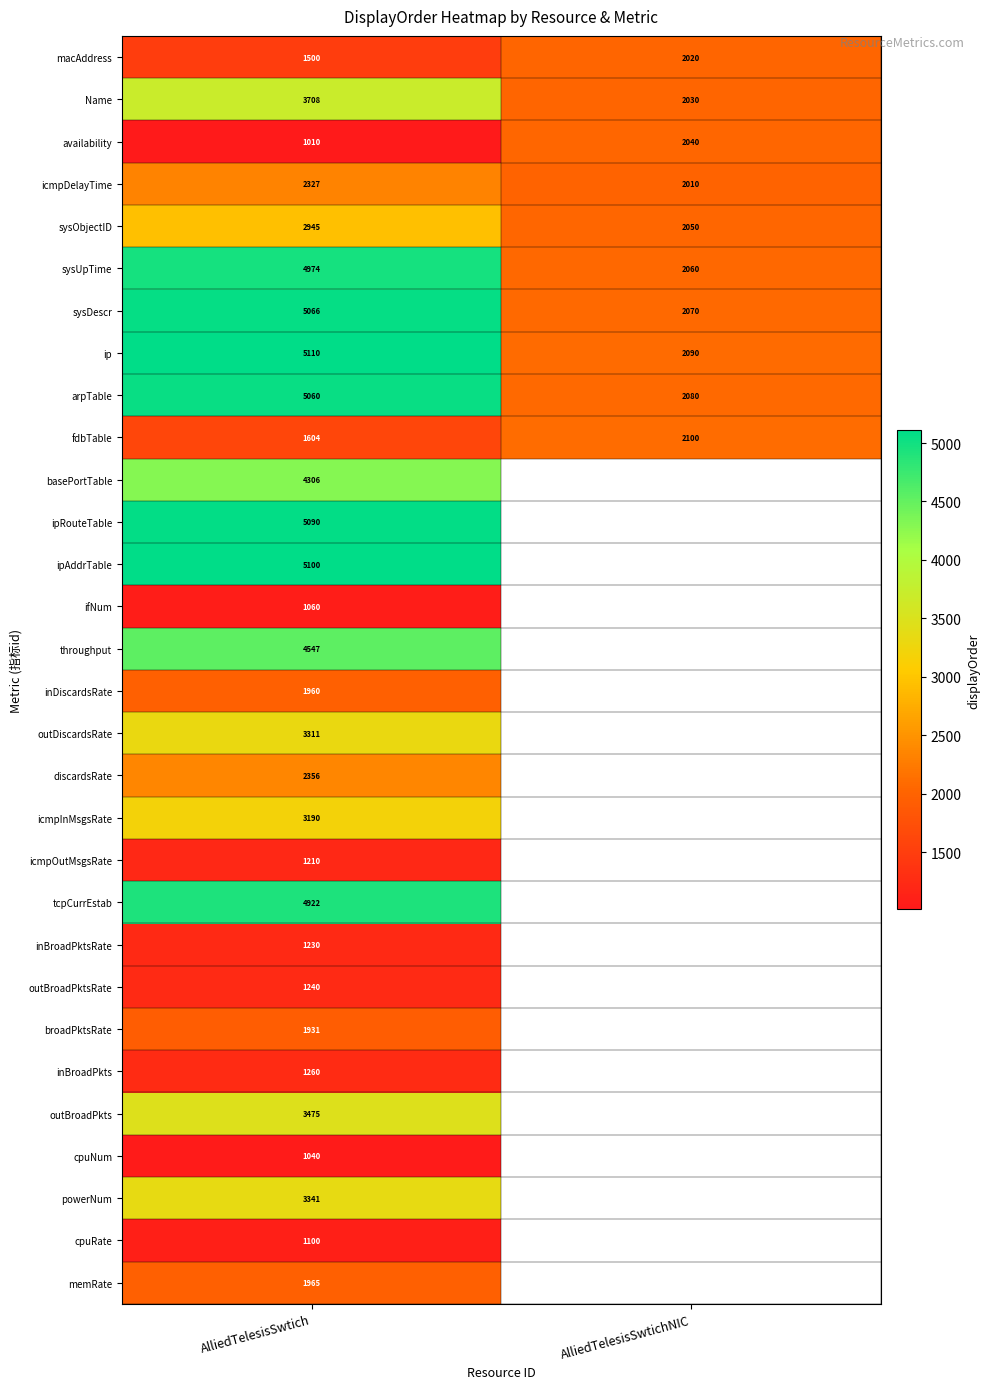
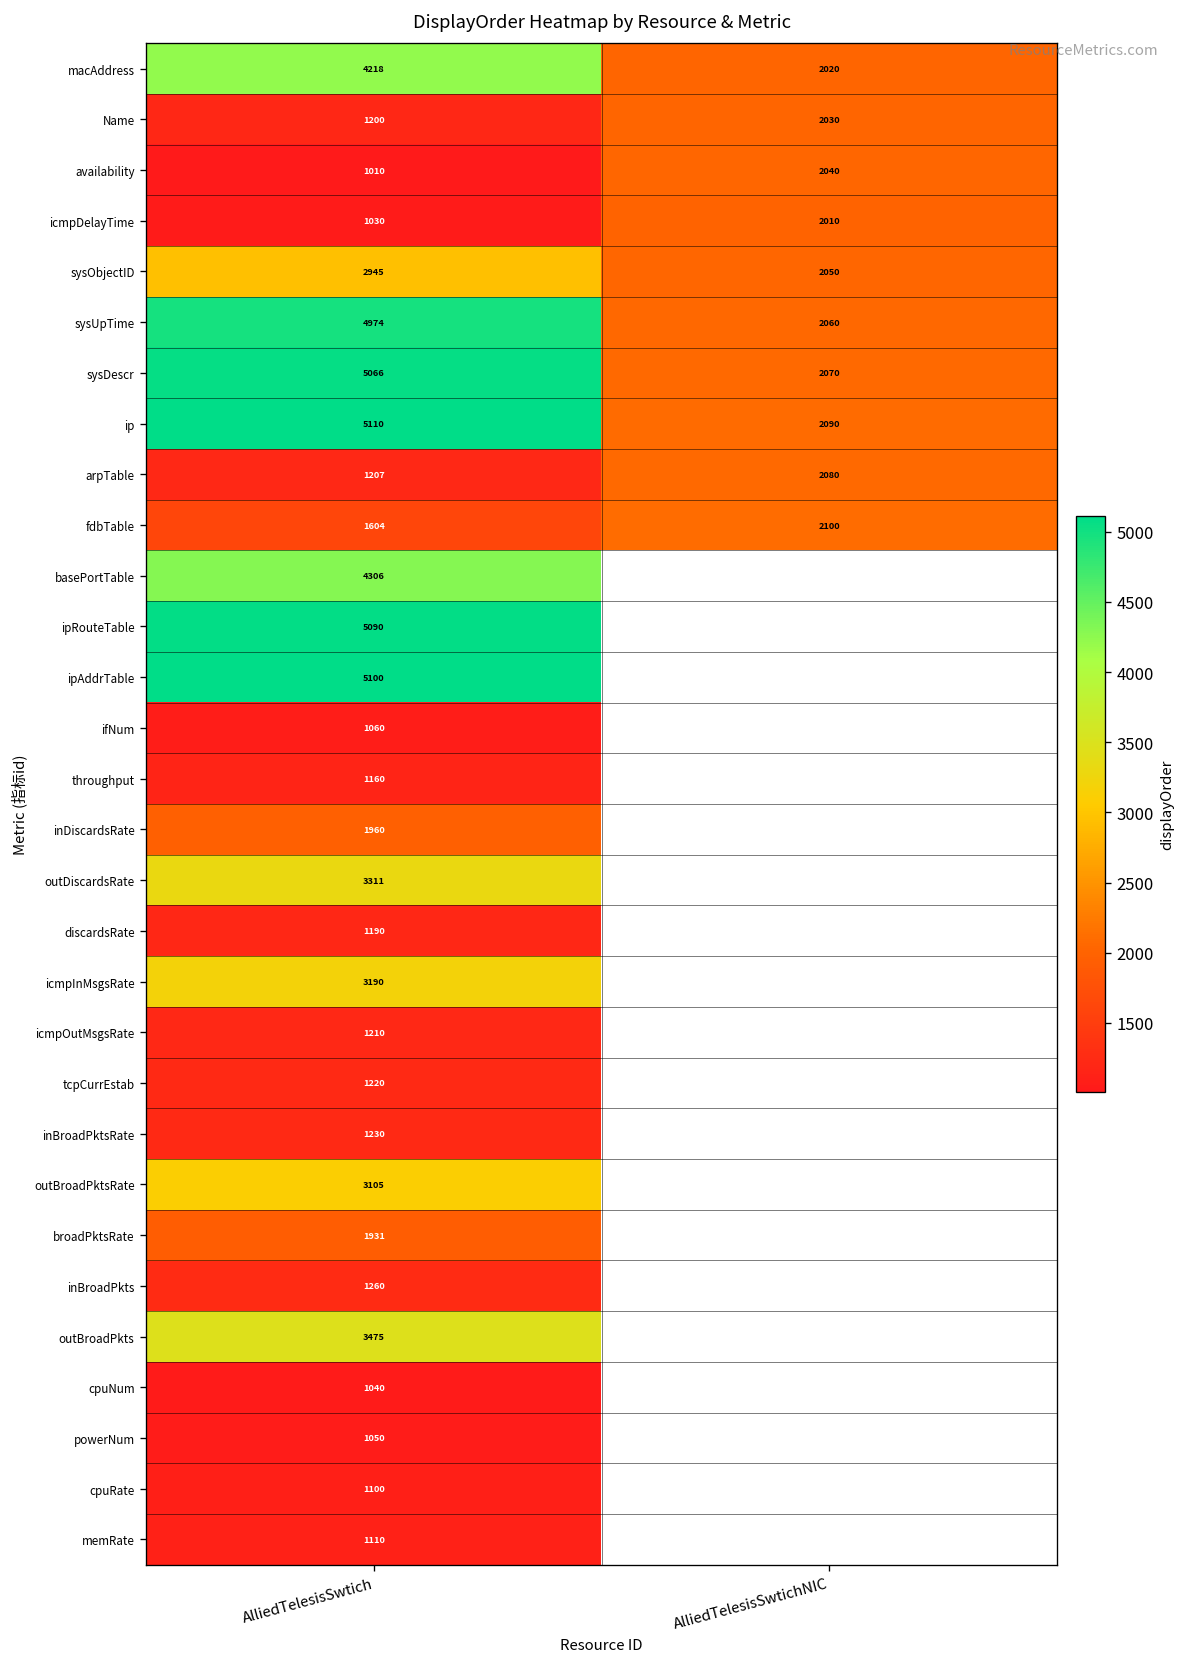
  {
    "macAddress": {
-     "AlliedTelesisSwtich": 1500,
+     "AlliedTelesisSwtich": 4218,
      "AlliedTelesisSwtichNIC": 2020
    },
    "Name": {
-     "AlliedTelesisSwtich": 3708,
+     "AlliedTelesisSwtich": 1200,
      "AlliedTelesisSwtichNIC": 2030
    },
    "availability": {
      "AlliedTelesisSwtich": 1010,
      "AlliedTelesisSwtichNIC": 2040
    },
    "icmpDelayTime": {
-     "AlliedTelesisSwtich": 2327,
+     "AlliedTelesisSwtich": 1030,
      "AlliedTelesisSwtichNIC": 2010
    },
    "sysObjectID": {
      "AlliedTelesisSwtich": 2945,
      "AlliedTelesisSwtichNIC": 2050
    },
    "sysUpTime": {
      "AlliedTelesisSwtich": 4974,
      "AlliedTelesisSwtichNIC": 2060
    },
    "sysDescr": {
      "AlliedTelesisSwtich": 5066,
      "AlliedTelesisSwtichNIC": 2070
    },
    "ip": {
      "AlliedTelesisSwtich": 5110,
      "AlliedTelesisSwtichNIC": 2090
    },
    "arpTable": {
-     "AlliedTelesisSwtich": 5060,
+     "AlliedTelesisSwtich": 1207,
      "AlliedTelesisSwtichNIC": 2080
    },
    "fdbTable": {
      "AlliedTelesisSwtich": 1604,
      "AlliedTelesisSwtichNIC": 2100
    },
    "basePortTable": {
      "AlliedTelesisSwtich": 4306
    },
    "ipRouteTable": {
      "AlliedTelesisSwtich": 5090
    },
    "ipAddrTable": {
      "AlliedTelesisSwtich": 5100
    },
    "ifNum": {
      "AlliedTelesisSwtich": 1060
    },
    "throughput": {
-     "AlliedTelesisSwtich": 4547
+     "AlliedTelesisSwtich": 1160
    },
    "inDiscardsRate": {
      "AlliedTelesisSwtich": 1960
    },
    "outDiscardsRate": {
      "AlliedTelesisSwtich": 3311
    },
    "discardsRate": {
-     "AlliedTelesisSwtich": 2356
+     "AlliedTelesisSwtich": 1190
    },
    "icmpInMsgsRate": {
      "AlliedTelesisSwtich": 3190
    },
    "icmpOutMsgsRate": {
      "AlliedTelesisSwtich": 1210
    },
    "tcpCurrEstab": {
-     "AlliedTelesisSwtich": 4922
+     "AlliedTelesisSwtich": 1220
    },
    "inBroadPktsRate": {
      "AlliedTelesisSwtich": 1230
    },
    "outBroadPktsRate": {
-     "AlliedTelesisSwtich": 1240
+     "AlliedTelesisSwtich": 3105
    },
    "broadPktsRate": {
      "AlliedTelesisSwtich": 1931
    },
    "inBroadPkts": {
      "AlliedTelesisSwtich": 1260
    },
    "outBroadPkts": {
      "AlliedTelesisSwtich": 3475
    },
    "cpuNum": {
      "AlliedTelesisSwtich": 1040
    },
    "powerNum": {
-     "AlliedTelesisSwtich": 3341
+     "AlliedTelesisSwtich": 1050
    },
    "cpuRate": {
      "AlliedTelesisSwtich": 1100
    },
    "memRate": {
-     "AlliedTelesisSwtich": 1965
+     "AlliedTelesisSwtich": 1110
    }
  }
